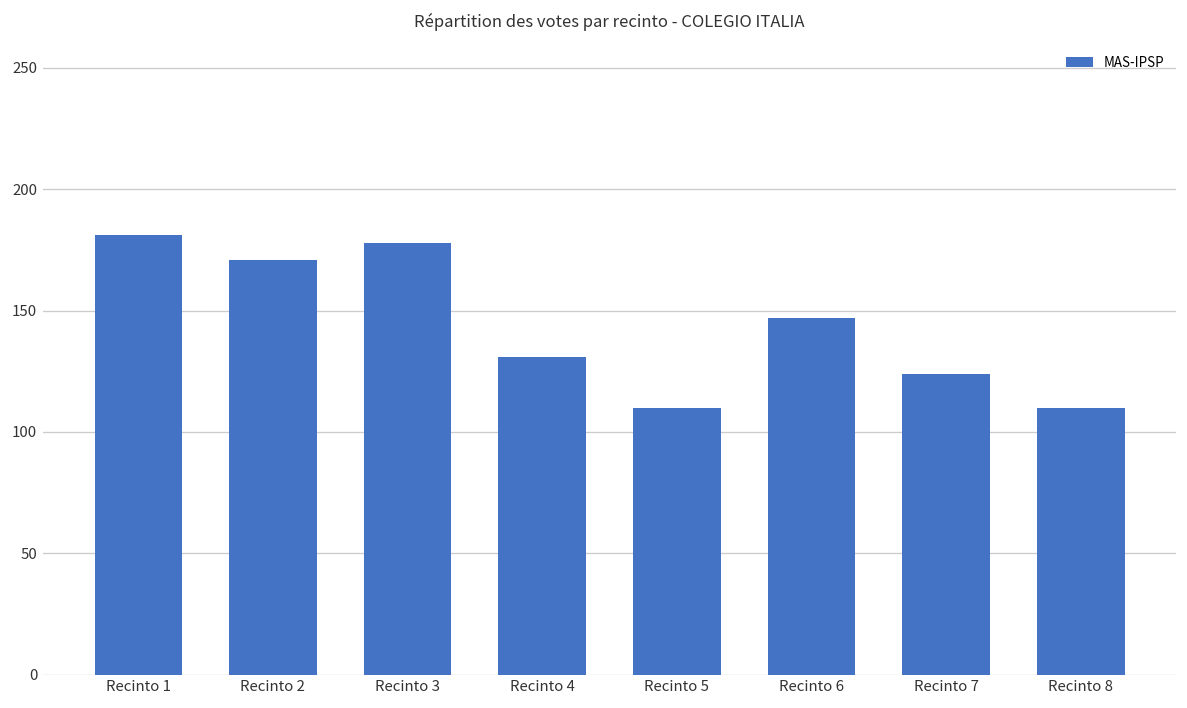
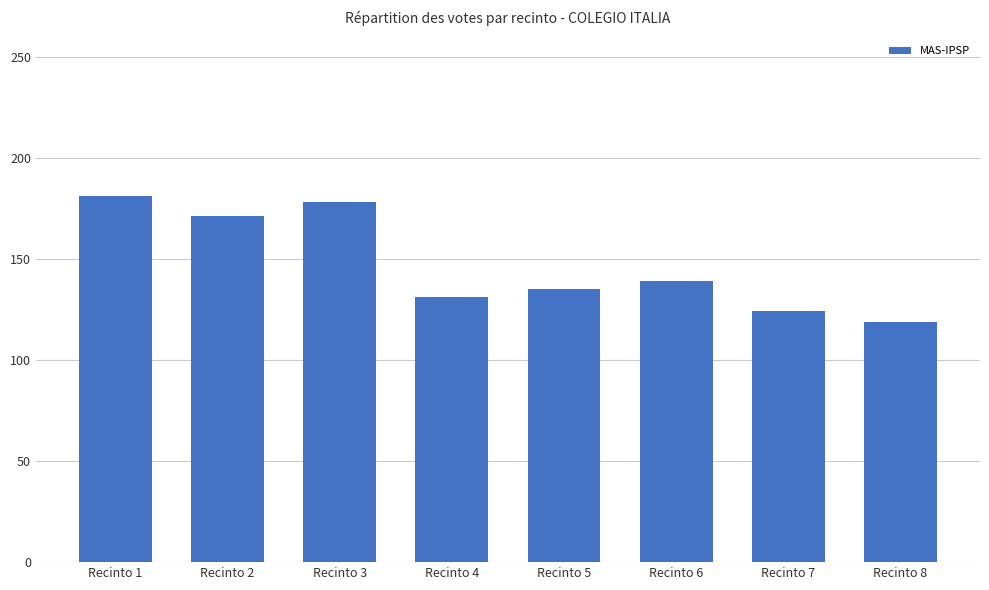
  {
    "Recinto 1": 181,
    "Recinto 2": 171,
    "Recinto 3": 178,
    "Recinto 4": 131,
-   "Recinto 5": 110,
-   "Recinto 6": 147,
+   "Recinto 5": 135,
+   "Recinto 6": 139,
    "Recinto 7": 124,
-   "Recinto 8": 110
+   "Recinto 8": 119
  }
